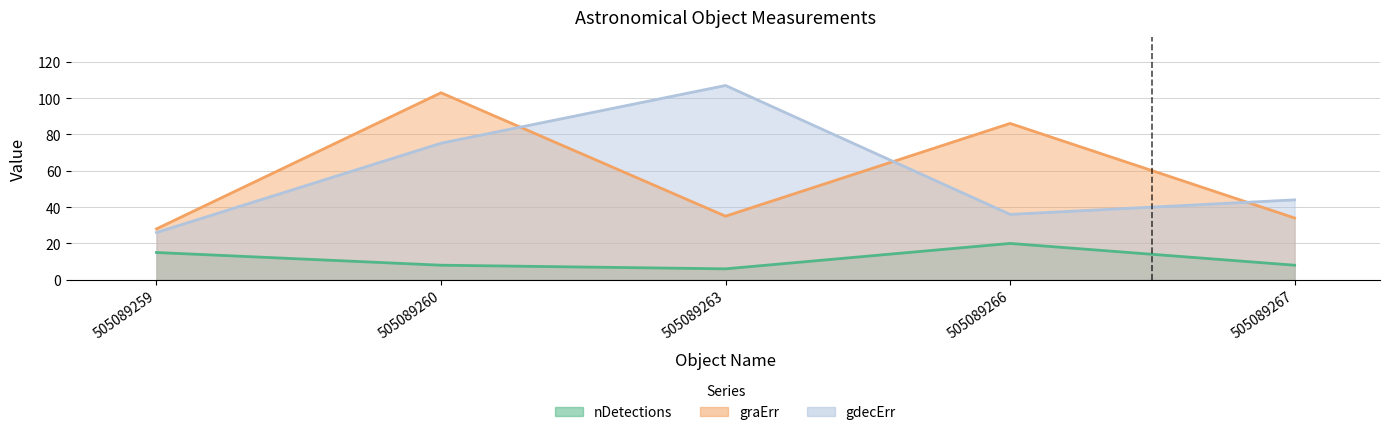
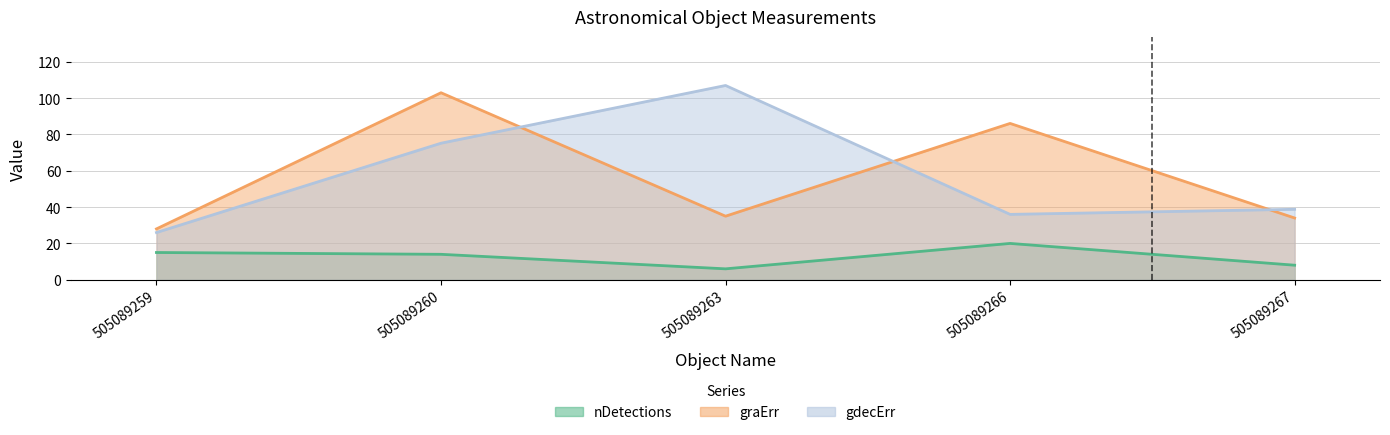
  {
    "nDetections": {
      "505089259": 15,
-     "505089260": 8,
+     "505089260": 14,
      "505089263": 6,
      "505089266": 20,
      "505089267": 8
    },
    "graErr": {
      "505089259": 28,
      "505089260": 103,
      "505089263": 35,
      "505089266": 86,
      "505089267": 34
    },
    "gdecErr": {
      "505089259": 26,
      "505089260": 75,
      "505089263": 107,
      "505089266": 36,
-     "505089267": 44
+     "505089267": 39
    }
  }
